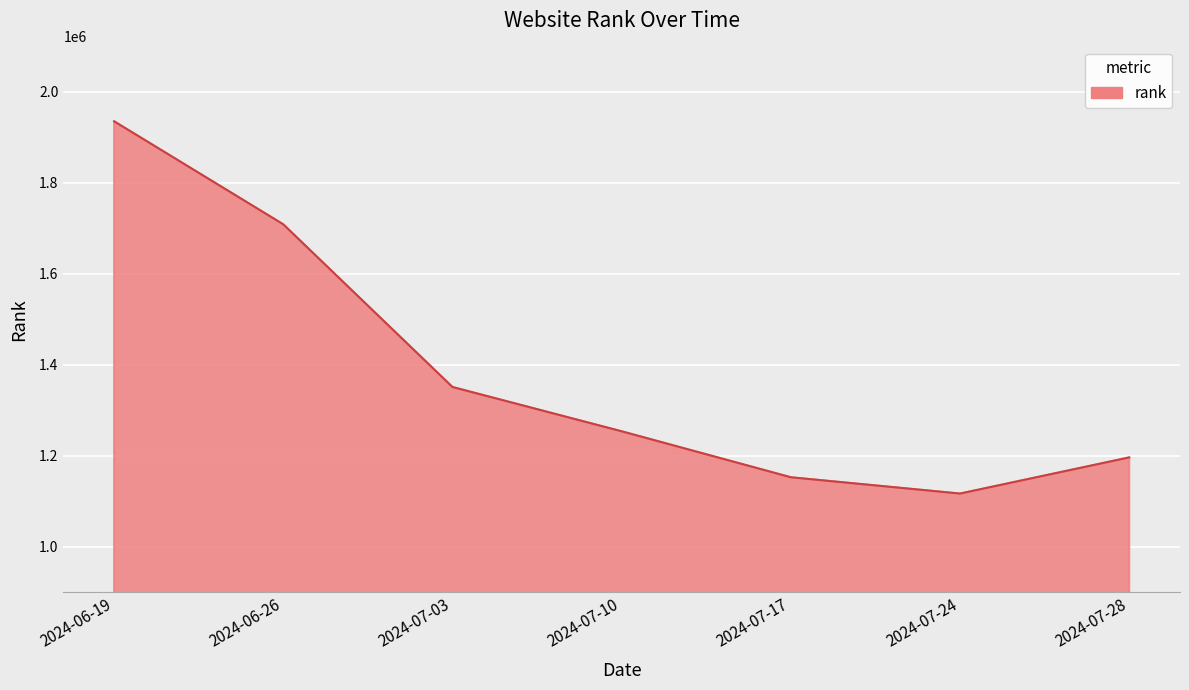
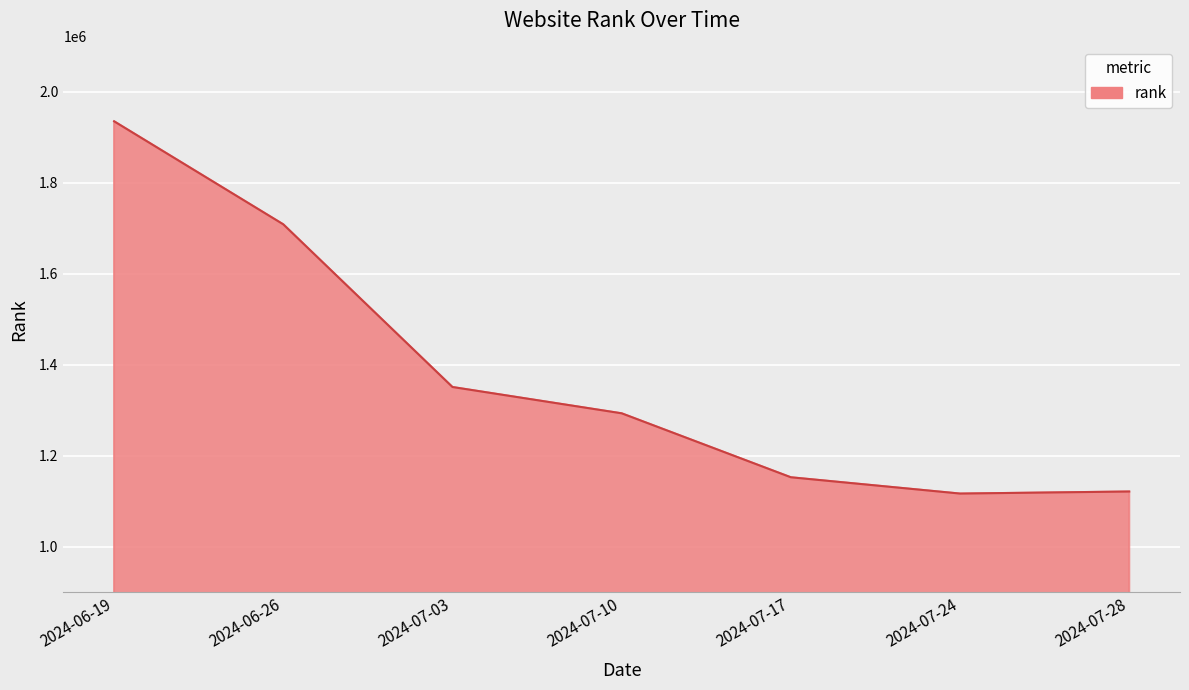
  {
    "2024-06-19": 1940000,
    "2024-06-26": 1710000,
    "2024-07-03": 1350000,
-   "2024-07-10": 1250000,
+   "2024-07-10": 1290000,
    "2024-07-17": 1150000,
    "2024-07-24": 1120000,
-   "2024-07-28": 1200000
+   "2024-07-28": 1120000
  }
